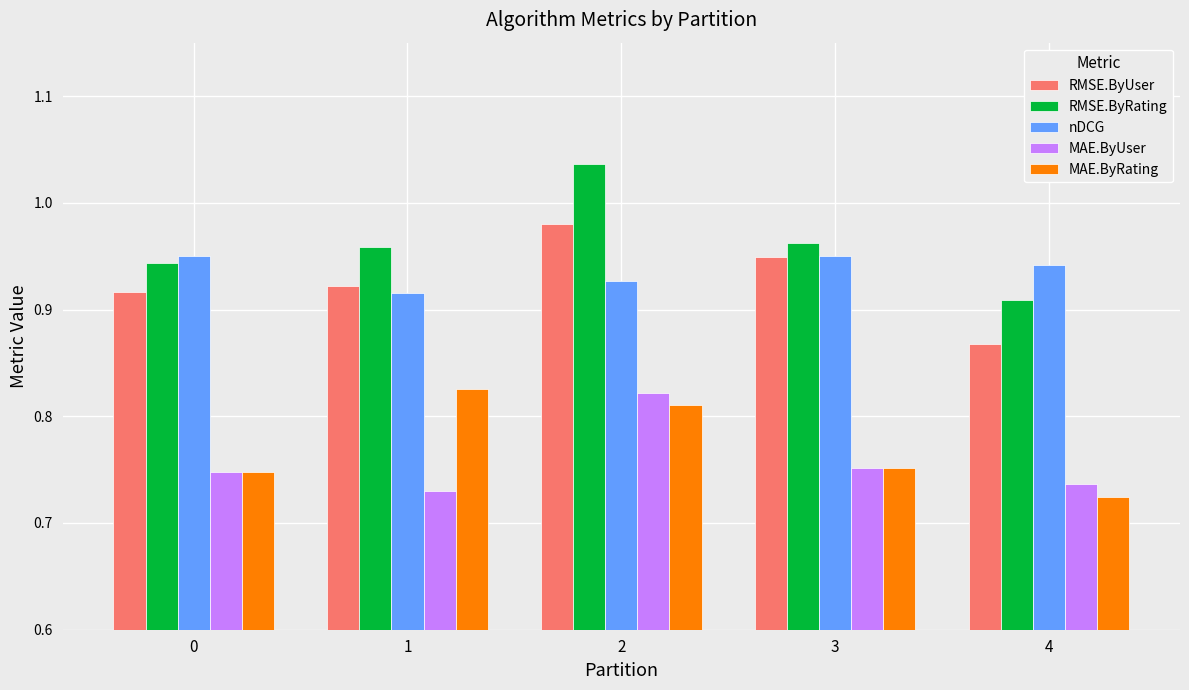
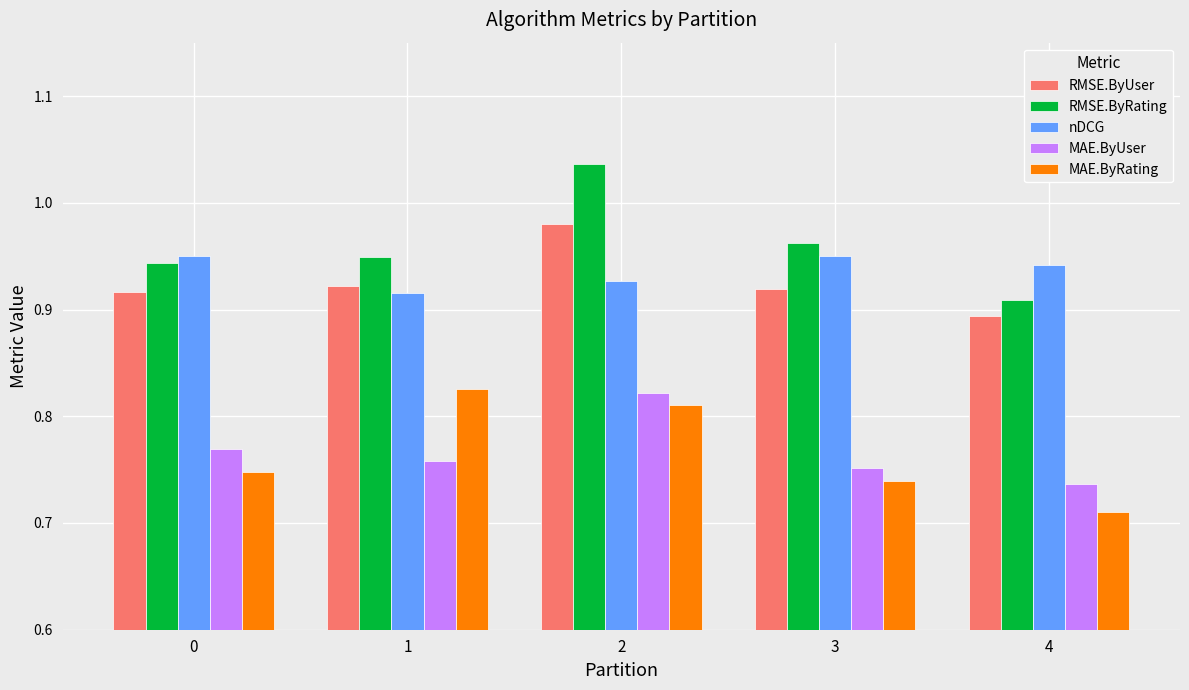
  {
    "RMSE.ByUser": {
      "0": 0.916,
      "1": 0.922,
      "2": 0.980,
-     "3": 0.949,
-     "4": 0.868
+     "3": 0.920,
+     "4": 0.894
    },
    "RMSE.ByRating": {
      "0": 0.944,
-     "1": 0.959,
+     "1": 0.950,
      "2": 1.037,
      "3": 0.962,
      "4": 0.909
    },
    "nDCG": {
      "0": 0.950,
      "1": 0.916,
      "2": 0.926,
      "3": 0.950,
      "4": 0.942
    },
    "MAE.ByUser": {
-     "0": 0.748,
-     "1": 0.730,
+     "0": 0.769,
+     "1": 0.758,
      "2": 0.822,
      "3": 0.751,
      "4": 0.736
    },
    "MAE.ByRating": {
      "0": 0.748,
      "1": 0.826,
      "2": 0.810,
-     "3": 0.751,
-     "4": 0.724
+     "3": 0.739,
+     "4": 0.711
    }
  }
